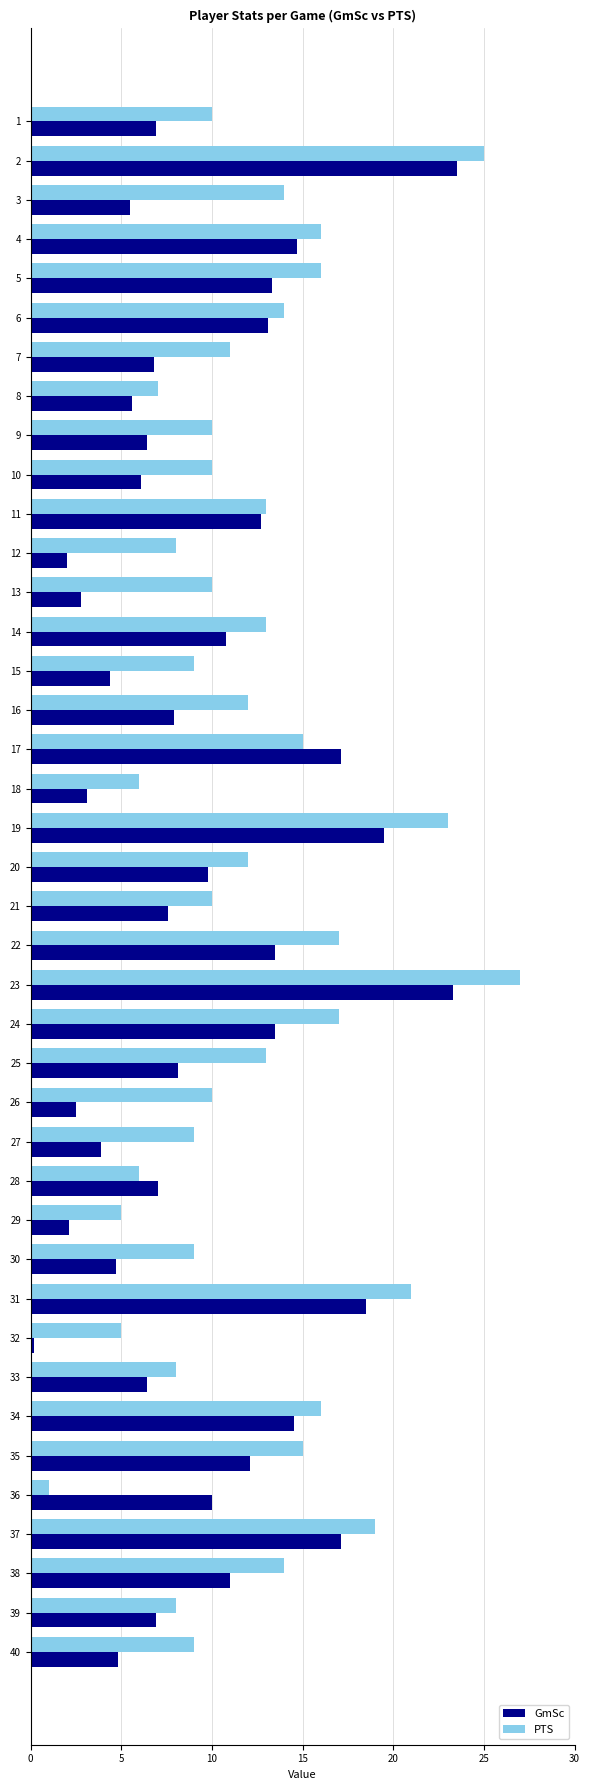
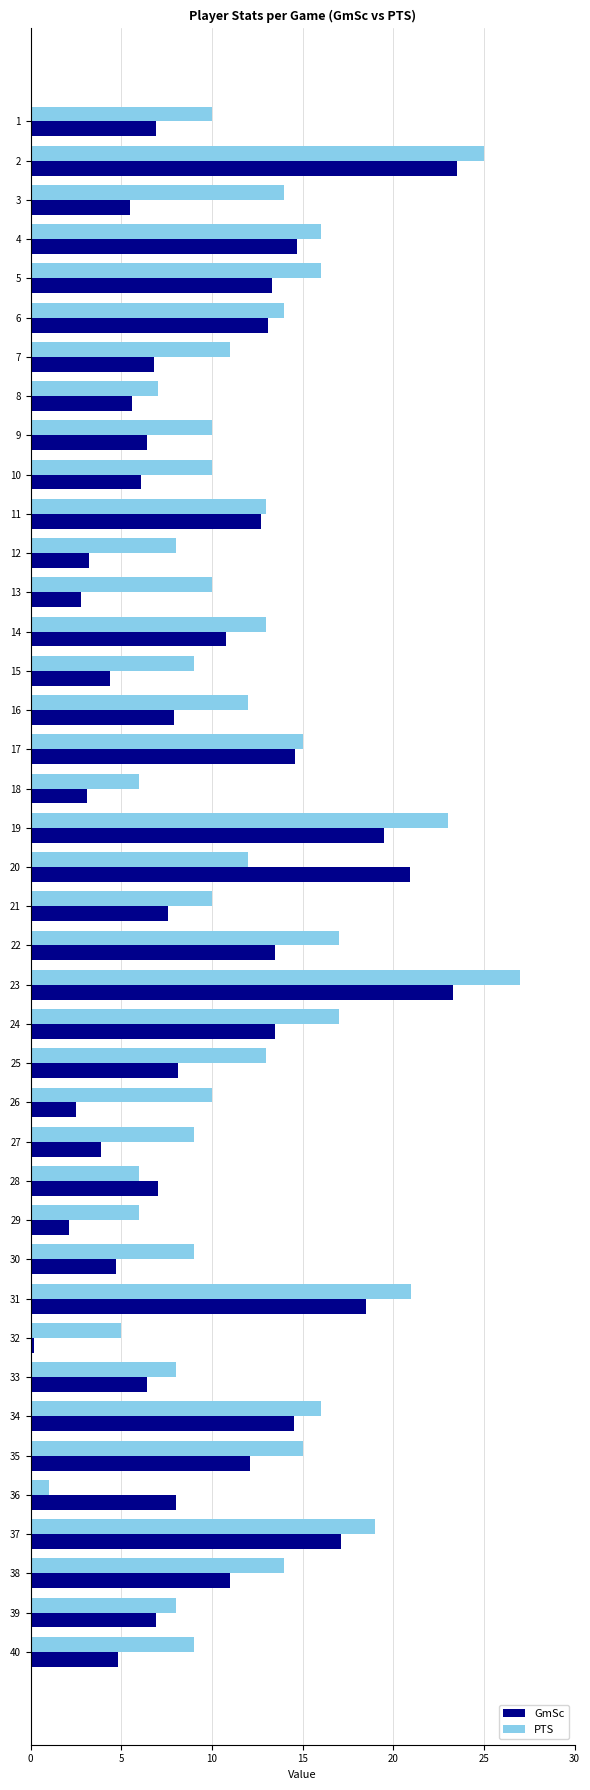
  {
    "GmSc": {
      "1": 6.9,
      "2": 23.5,
      "3": 5.5,
      "4": 14.7,
      "5": 13.3,
      "6": 13.1,
      "7": 6.8,
      "8": 5.6,
      "9": 6.4,
      "10": 6.1,
      "11": 12.7,
-     "12": 2.0,
+     "12": 3.2,
      "13": 2.8,
      "14": 10.8,
      "15": 4.4,
      "16": 7.9,
-     "17": 17.1,
+     "17": 14.6,
      "18": 3.1,
      "19": 19.5,
-     "20": 9.8,
+     "20": 20.9,
      "21": 7.6,
      "22": 13.5,
      "23": 23.3,
      "24": 13.5,
      "25": 8.1,
      "26": 2.5,
      "27": 3.9,
      "28": 7.0,
      "29": 2.1,
      "30": 4.7,
      "31": 18.5,
      "32": 0.2,
      "33": 6.4,
      "34": 14.5,
      "35": 12.1,
-     "36": 10,
+     "36": 8,
      "37": 17.1,
      "38": 11.0,
      "39": 6.9,
      "40": 4.8
    },
    "PTS": {
      "1": 10,
      "2": 25,
      "3": 14,
      "4": 16,
      "5": 16,
      "6": 14,
      "7": 11,
      "8": 7,
      "9": 10,
      "10": 10,
      "11": 13,
      "12": 8,
      "13": 10,
      "14": 13,
      "15": 9,
      "16": 12,
      "17": 15,
      "18": 6,
      "19": 23,
      "20": 12,
      "21": 10,
      "22": 17,
      "23": 27,
      "24": 17,
      "25": 13,
      "26": 10,
      "27": 9,
      "28": 6,
-     "29": 5,
+     "29": 6,
      "30": 9,
      "31": 21,
      "32": 5,
      "33": 8,
      "34": 16,
      "35": 15,
      "36": 1,
      "37": 19,
      "38": 14,
      "39": 8,
      "40": 9
    }
  }
